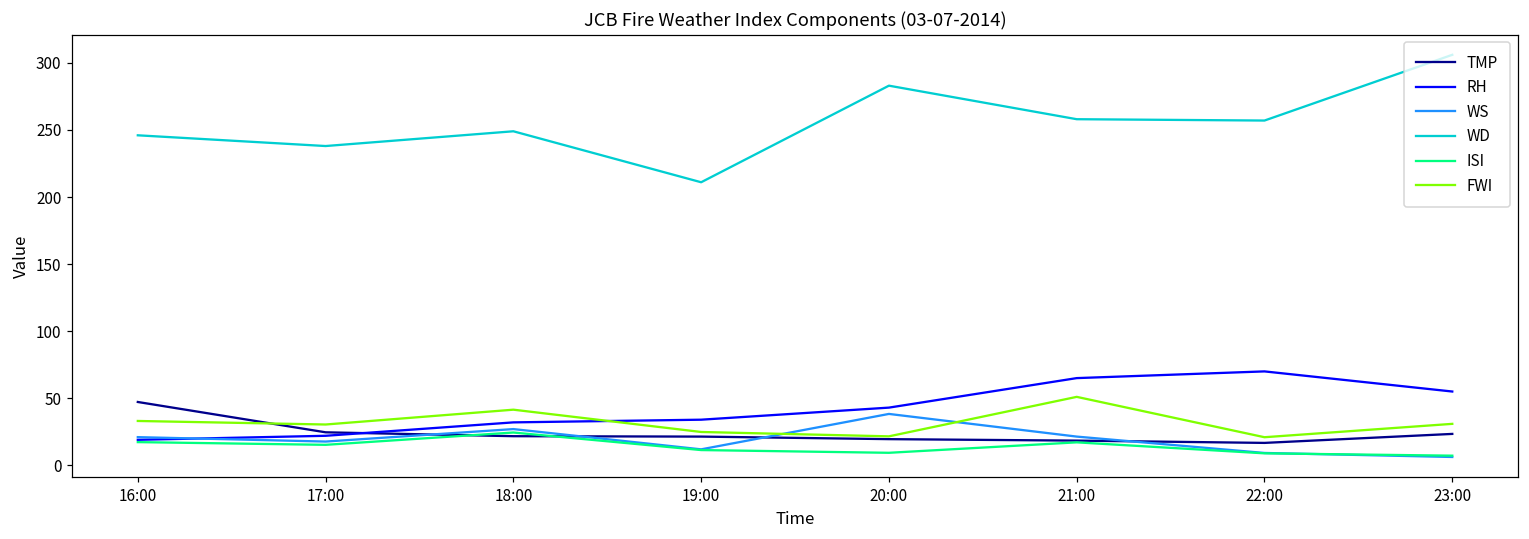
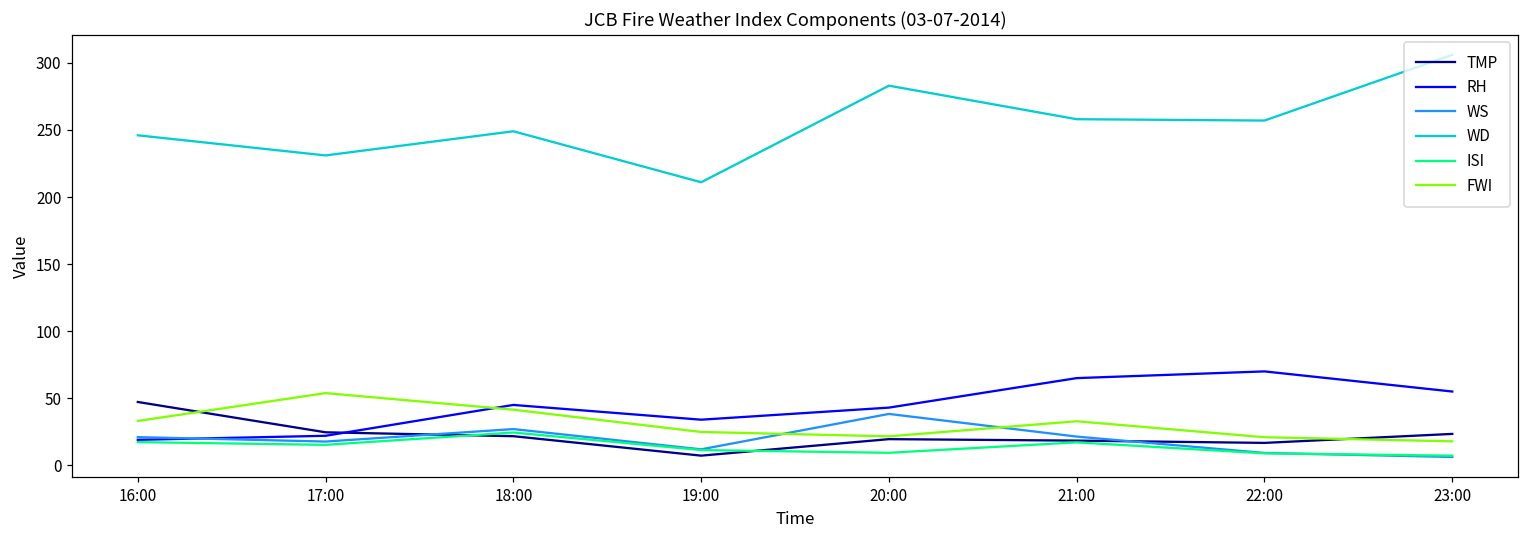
  {
    "TMP": {
      "16:00": 47,
      "17:00": 25,
      "18:00": 22,
-     "19:00": 21,
+     "19:00": 7,
      "22:00": 17,
      "23:00": 23
    },
    "RH": {
      "17:00": 22,
-     "18:00": 32,
+     "18:00": 45,
      "19:00": 34,
      "20:00": 43,
      "21:00": 65,
      "22:00": 70,
      "23:00": 55
    },
    "WS": {
      "17:00": 18,
      "18:00": 27,
      "20:00": 38,
      "21:00": 21
    },
    "WD": {
      "16:00": 246,
-     "17:00": 238,
+     "17:00": 231,
      "18:00": 249,
      "19:00": 211,
      "20:00": 283,
      "21:00": 258,
      "22:00": 257
    },
    "ISI": {
      "17:00": 15,
      "18:00": 24,
      "20:00": 9
    },
    "FWI": {
      "16:00": 33,
-     "17:00": 30,
+     "17:00": 54,
      "18:00": 41,
      "19:00": 25,
-     "21:00": 51,
+     "21:00": 33,
      "22:00": 21,
-     "23:00": 31
+     "23:00": 18
    }
  }
